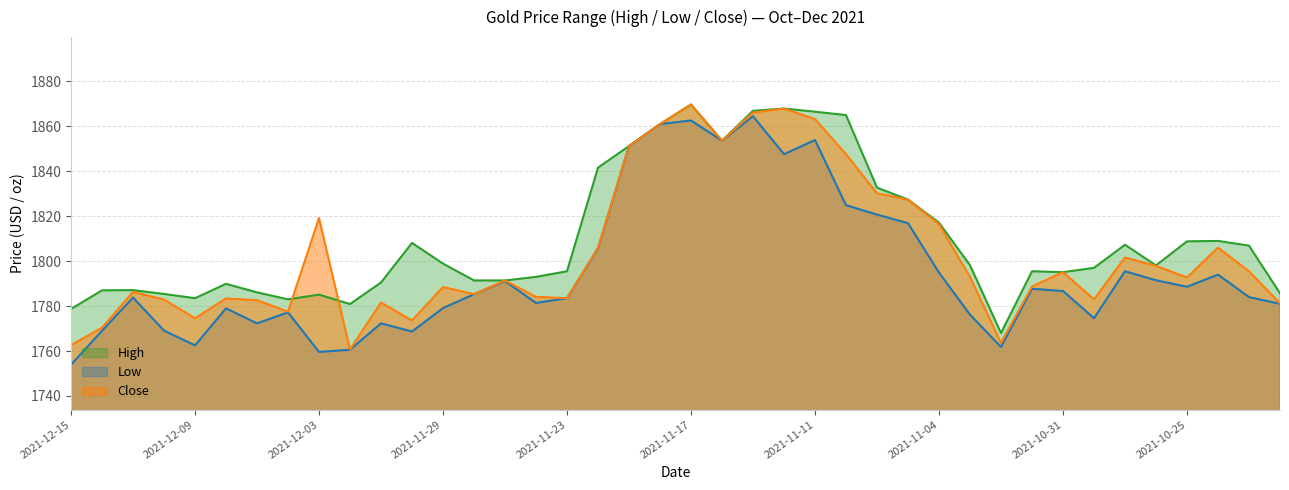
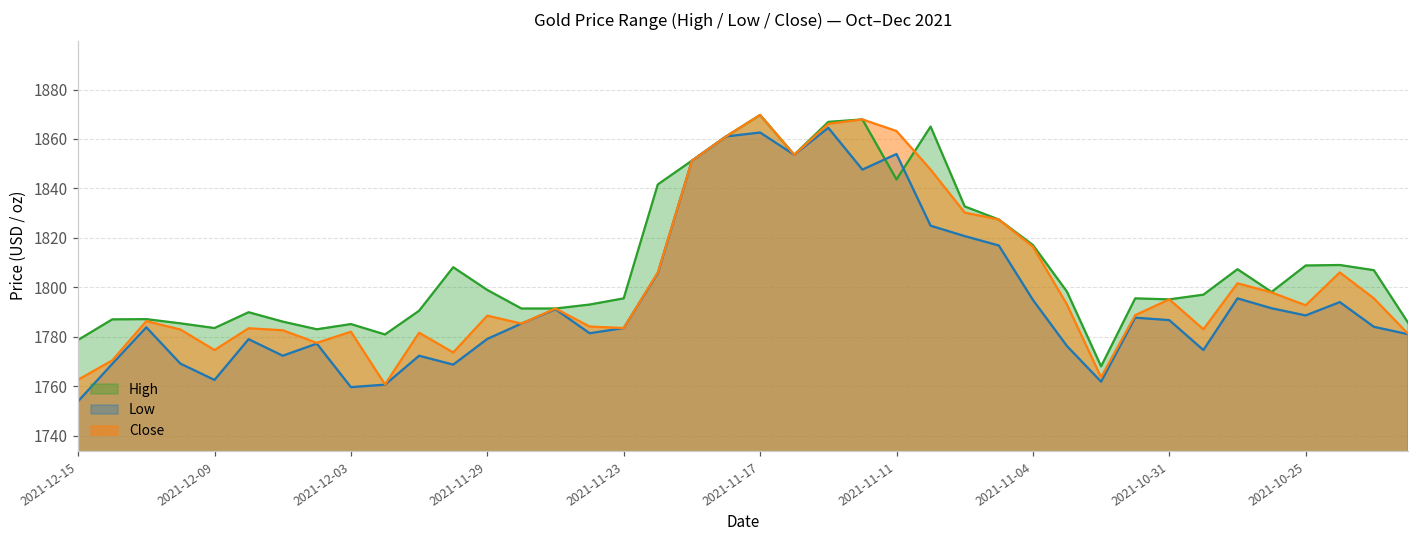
  {
    "High": {
      "2021-12-15": 1779,
      "2021-12-09": 1784,
      "2021-12-03": 1785,
      "2021-11-29": 1799,
      "2021-11-23": 1796,
-     "2021-11-11": 1867,
+     "2021-11-11": 1844,
      "2021-10-25": 1809
    },
    "Low": {
      "2021-12-15": 1754,
      "2021-12-09": 1763,
      "2021-12-03": 1760,
      "2021-11-29": 1779,
      "2021-11-17": 1863,
      "2021-11-11": 1854,
      "2021-11-04": 1795,
      "2021-10-31": 1787,
      "2021-10-25": 1789
    },
    "Close": {
      "2021-12-15": 1763,
      "2021-12-09": 1775,
-     "2021-12-03": 1819,
+     "2021-12-03": 1782,
      "2021-11-29": 1789,
      "2021-11-11": 1863,
      "2021-10-25": 1793
    }
  }
